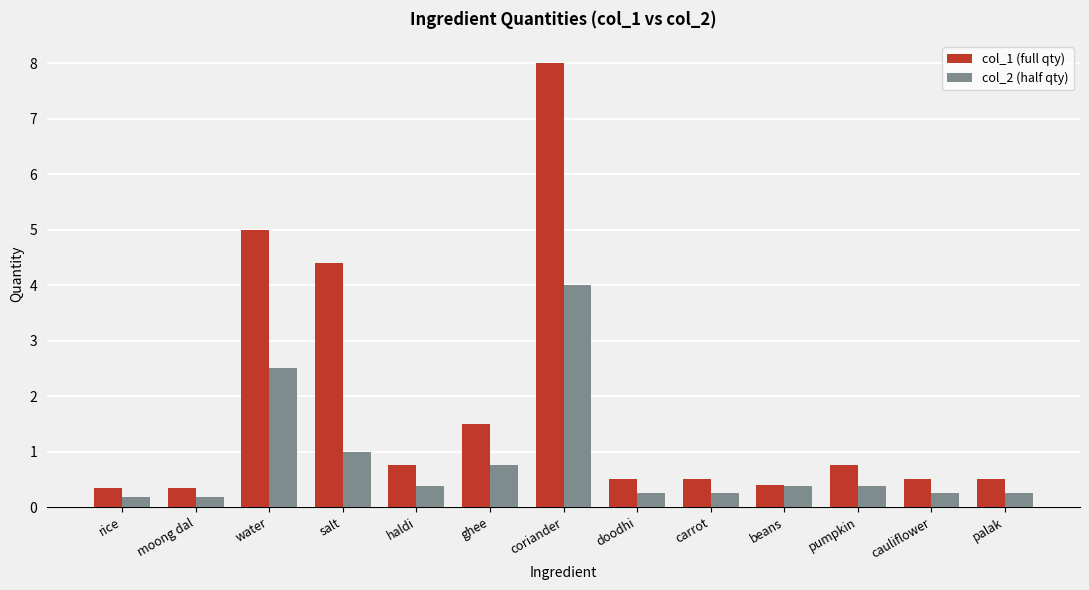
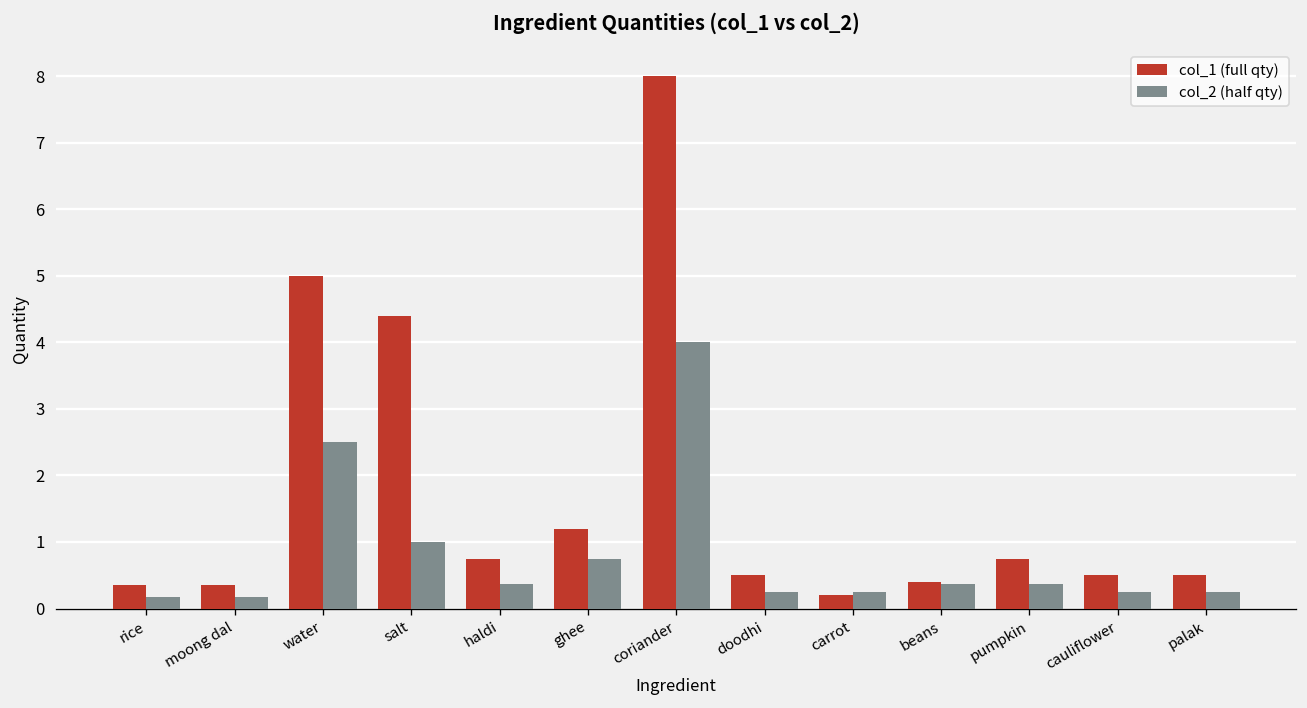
  {
    "col_1 (full qty)": {
      "rice": 0.4,
      "moong dal": 0.4,
      "water": 5.0,
      "salt": 4.4,
      "haldi": 0.8,
-     "ghee": 1.5,
+     "ghee": 1.2,
      "coriander": 8.0,
      "doodhi": 0.5,
-     "carrot": 0.5,
+     "carrot": 0.2,
      "beans": 0.4,
      "pumpkin": 0.8,
      "cauliflower": 0.5,
      "palak": 0.5
    },
    "col_2 (half qty)": {
      "rice": 0.2,
      "moong dal": 0.2,
      "water": 2.5,
      "salt": 1.0,
      "haldi": 0.4,
      "ghee": 0.8,
      "coriander": 4.0,
      "doodhi": 0.3,
      "carrot": 0.3,
      "beans": 0.4,
      "pumpkin": 0.4,
      "cauliflower": 0.3,
      "palak": 0.3
    }
  }
